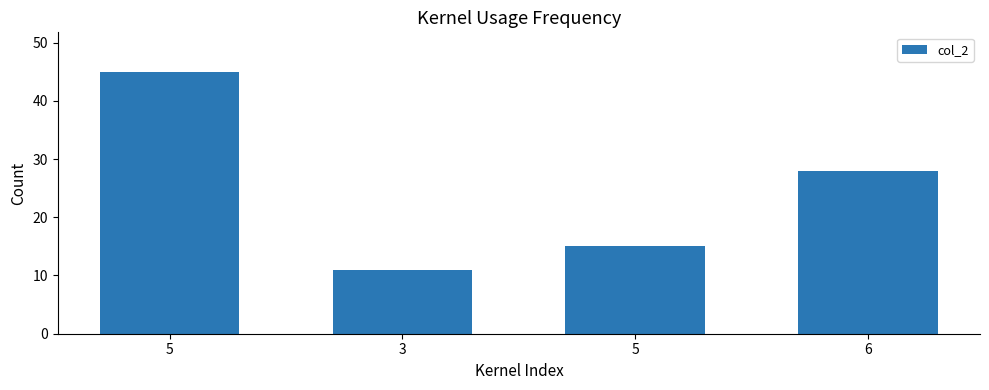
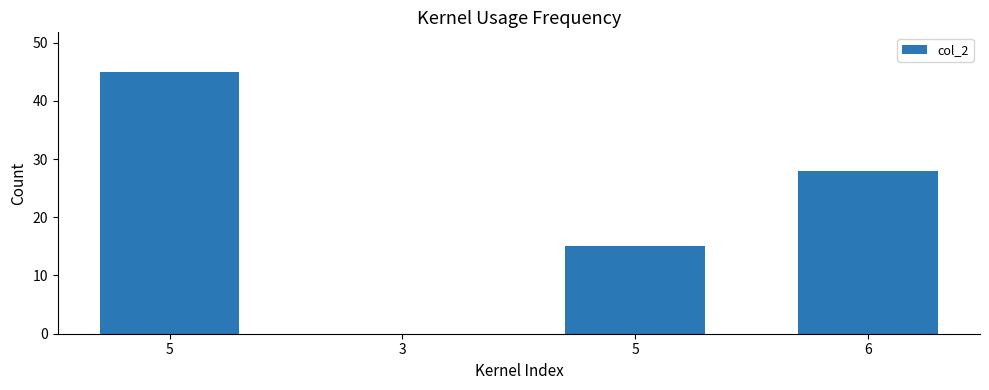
  {
-   "3": 11,
+   "3": 0,
    "6": 28
  }
